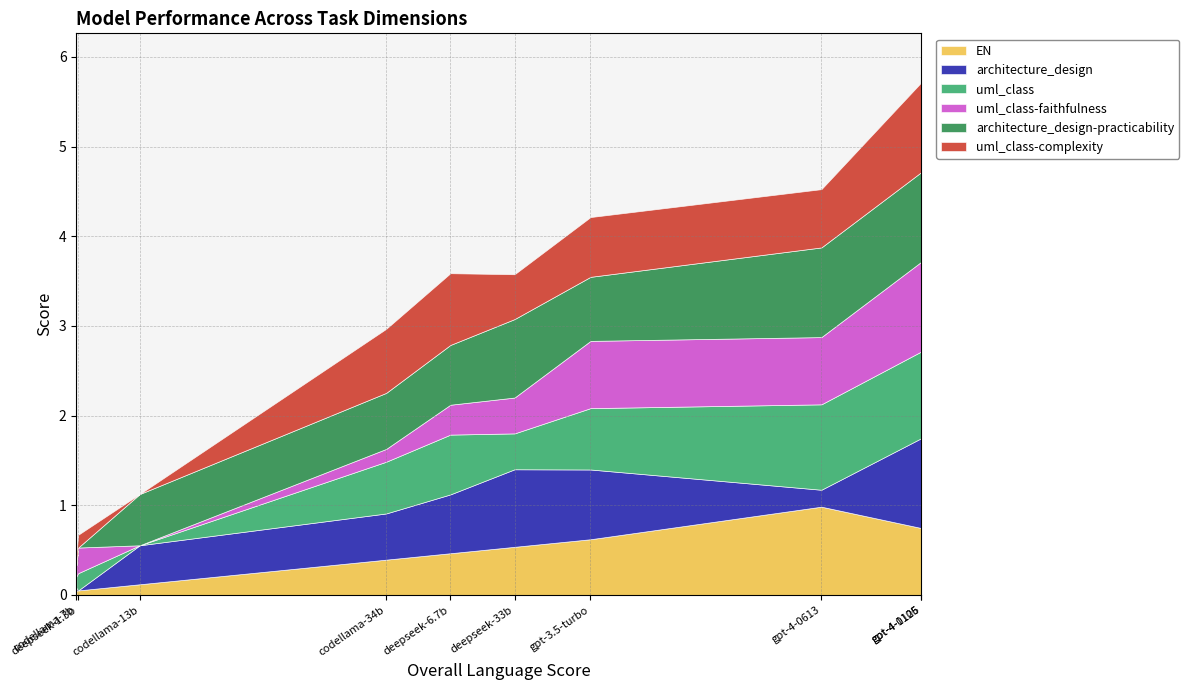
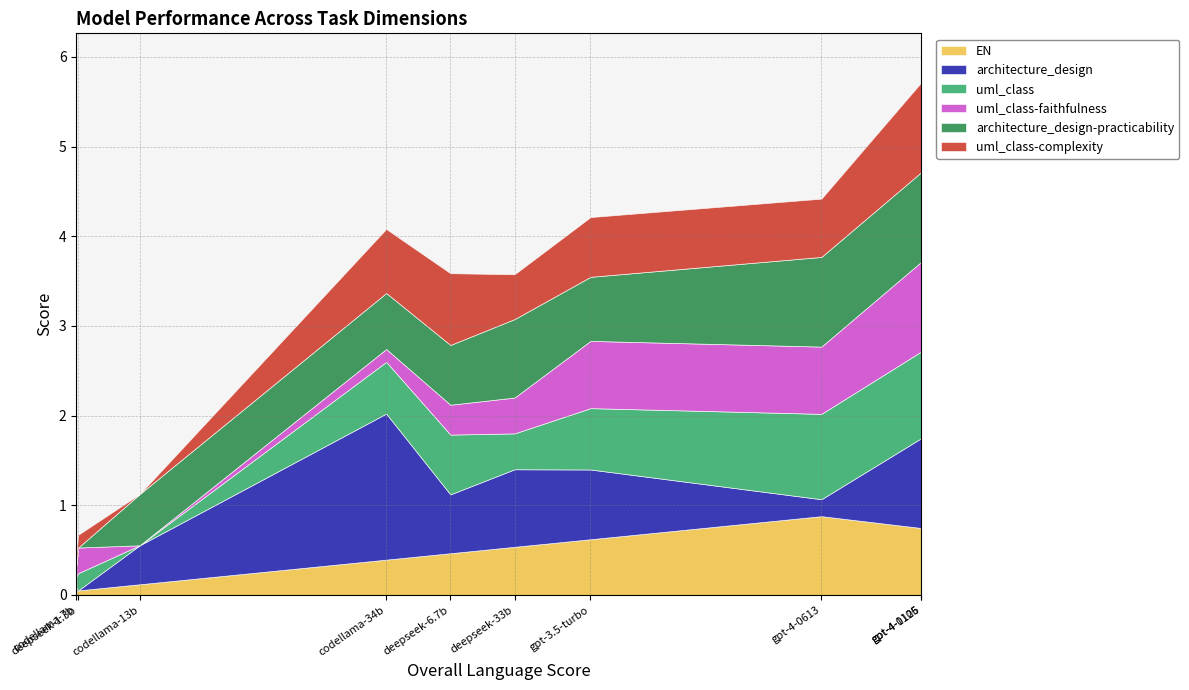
  {
    "EN": {
      "codellama-13b": 0.1,
      "codellama-34b": 0.4,
      "deepseek-6.7b": 0.5,
      "deepseek-33b": 0.5,
      "gpt-3.5-turbo": 0.6,
-     "gpt-4-0613": 1.0,
+     "gpt-4-0613": 0.9,
      "gpt-4-1106": 0.7,
      "gpt-4-0125": 1.0
    },
    "architecture_design": {
      "codellama-7b": 0.0,
-     "codellama-34b": 0.5,
+     "codellama-34b": 1.6,
      "deepseek-6.7b": 0.7,
      "deepseek-33b": 0.9,
      "gpt-3.5-turbo": 0.8,
      "gpt-4-0613": 0.2,
      "gpt-4-1106": 1.0,
      "gpt-4-0125": 1.0
    },
    "uml_class-faithfulness": {
      "codellama-34b": 0.1,
      "deepseek-6.7b": 0.3,
      "deepseek-33b": 0.4,
      "gpt-3.5-turbo": 0.8,
      "gpt-4-0613": 0.8,
      "gpt-4-1106": 1.0,
      "gpt-4-0125": 1.0
    },
    "uml_class-complexity": {
      "codellama-7b": 0.1,
      "deepseek-1.3b": 0.1,
      "codellama-34b": 0.7,
      "deepseek-6.7b": 0.8,
      "deepseek-33b": 0.5,
      "gpt-3.5-turbo": 0.7,
      "gpt-4-0613": 0.6,
      "gpt-4-1106": 1.0,
      "gpt-4-0125": 1.0
    }
  }
